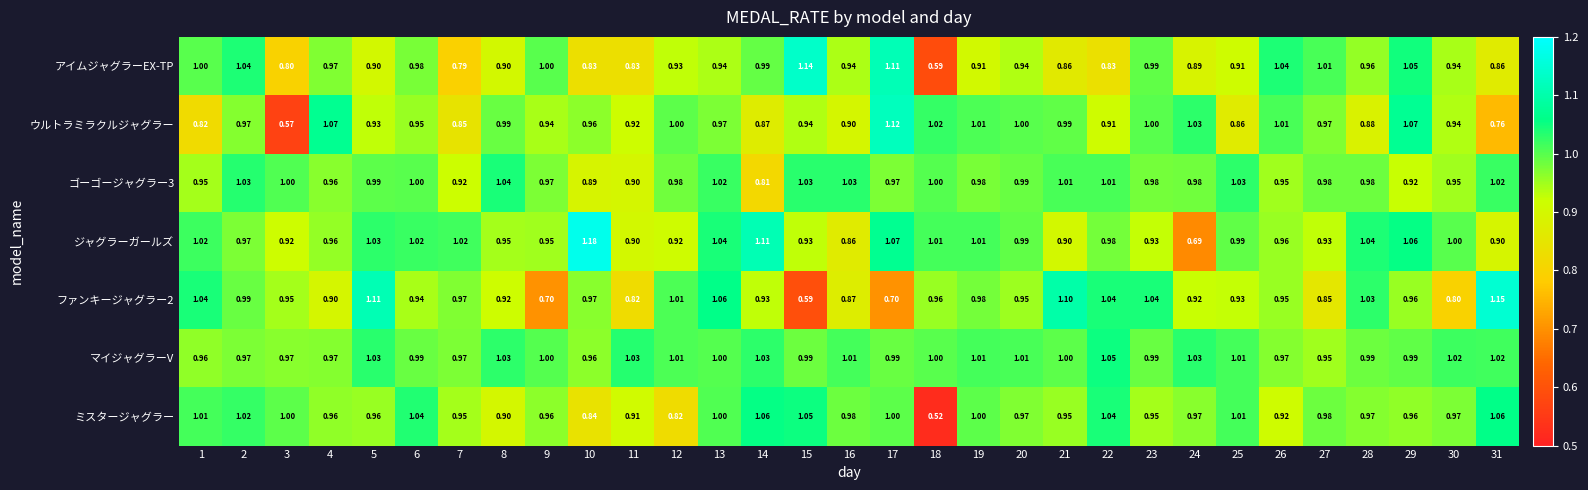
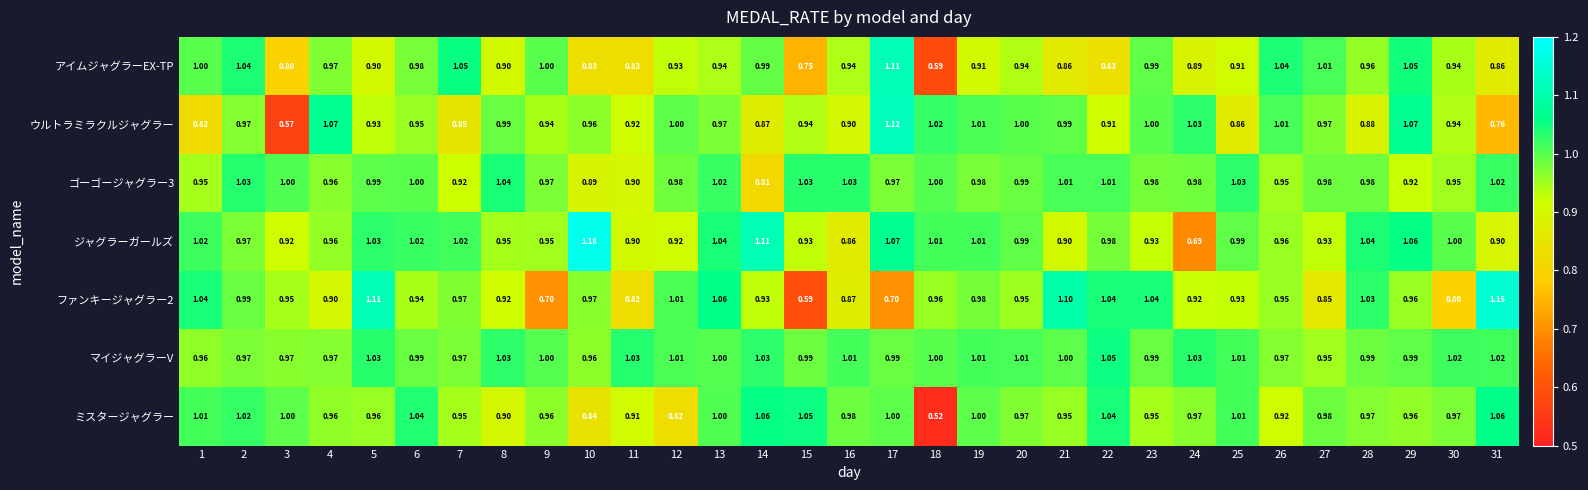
  {
    "アイムジャグラーEX-TP": {
      "1": 1.00,
      "2": 1.04,
      "3": 0.80,
      "4": 0.97,
      "5": 0.90,
      "6": 0.98,
-     "7": 0.79,
+     "7": 1.05,
      "8": 0.90,
      "9": 1.00,
      "10": 0.83,
      "11": 0.83,
      "12": 0.93,
      "13": 0.94,
      "14": 0.99,
-     "15": 1.14,
+     "15": 0.75,
      "16": 0.94,
      "17": 1.11,
      "18": 0.59,
      "19": 0.91,
      "20": 0.94,
      "21": 0.86,
      "22": 0.83,
      "23": 0.99,
      "24": 0.89,
      "25": 0.91,
      "26": 1.04,
      "27": 1.01,
      "28": 0.96,
      "29": 1.05,
      "30": 0.94,
      "31": 0.86
    }
  }
